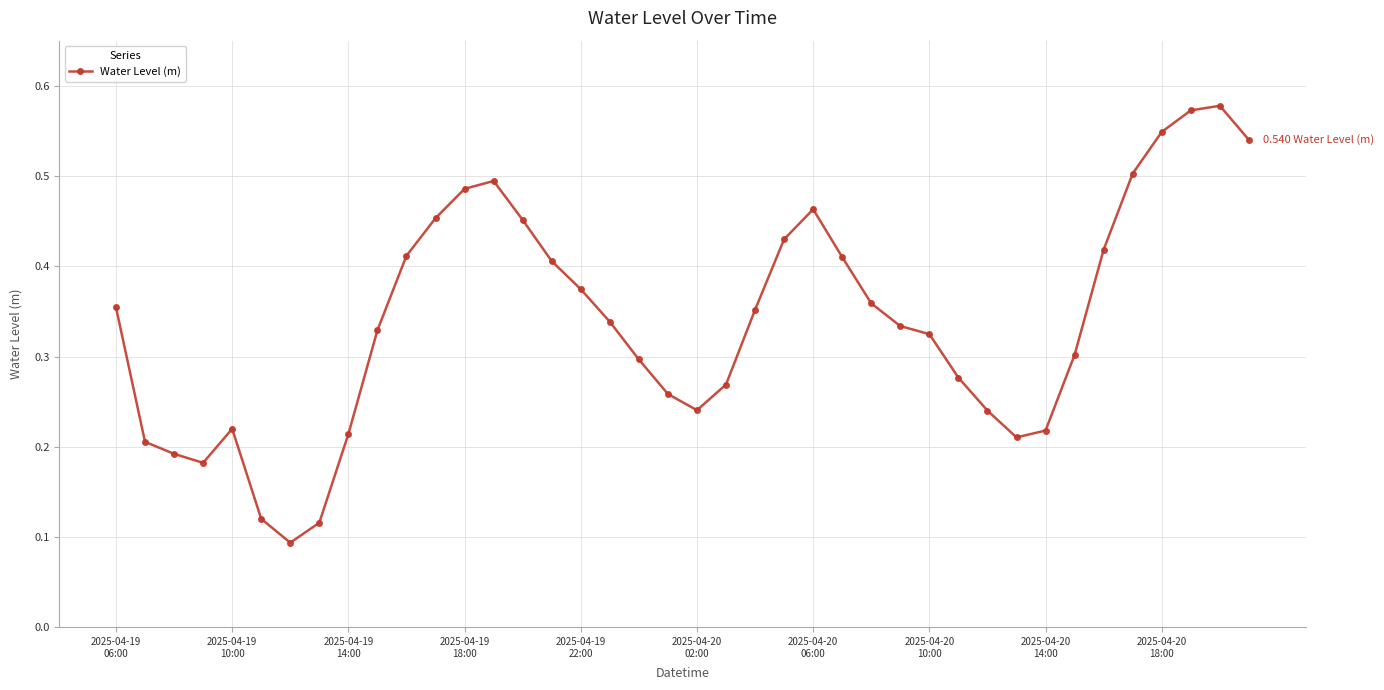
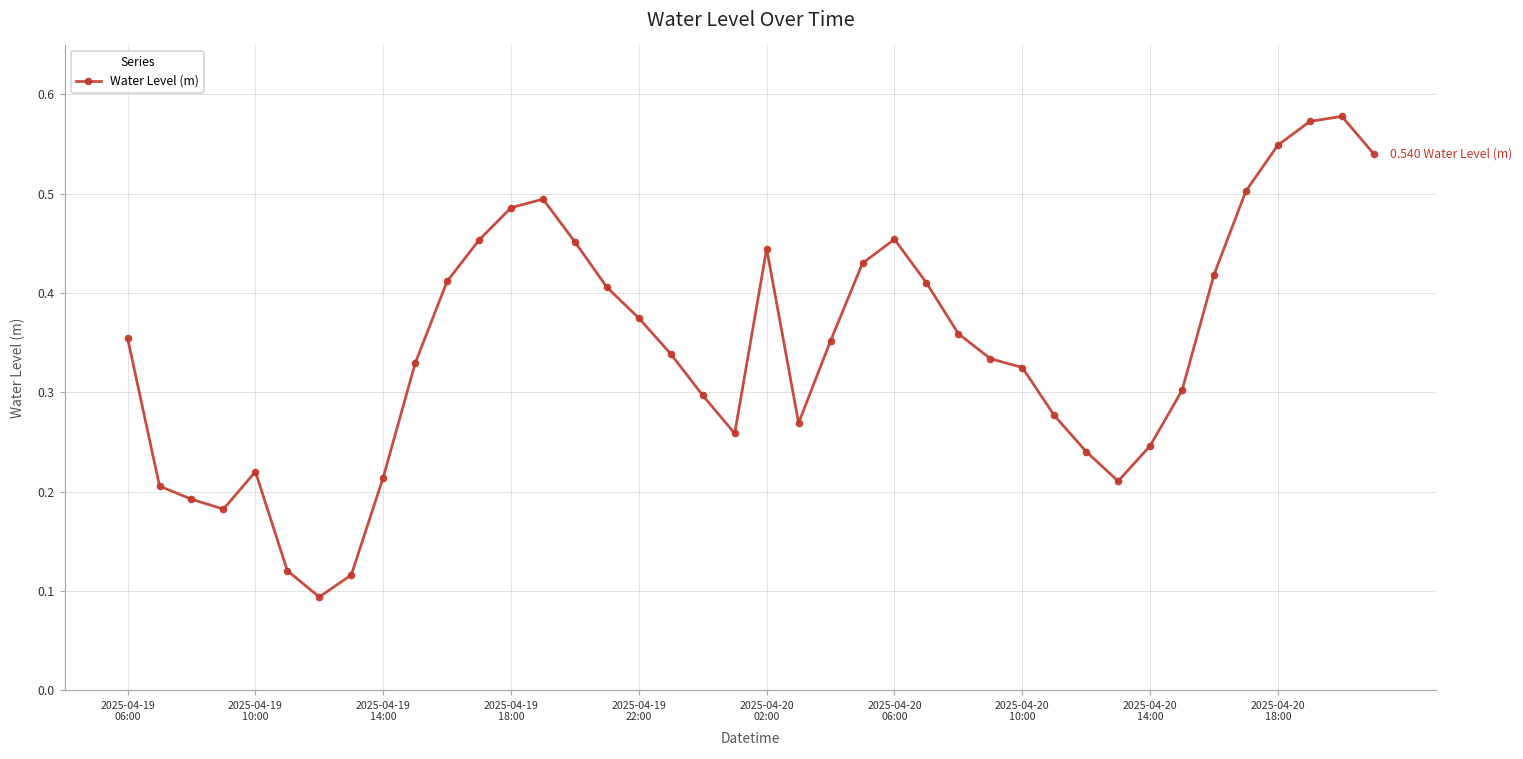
  {
    "2025-04-19 06:00": 0.35,
    "2025-04-19 10:00": 0.22,
    "2025-04-19 14:00": 0.21,
    "2025-04-19 18:00": 0.49,
    "2025-04-19 22:00": 0.37,
-   "2025-04-20 02:00": 0.24,
-   "2025-04-20 06:00": 0.46,
+   "2025-04-20 02:00": 0.44,
+   "2025-04-20 06:00": 0.45,
    "2025-04-20 10:00": 0.32,
-   "2025-04-20 14:00": 0.22,
+   "2025-04-20 14:00": 0.25,
    "2025-04-20 18:00": 0.55
  }
